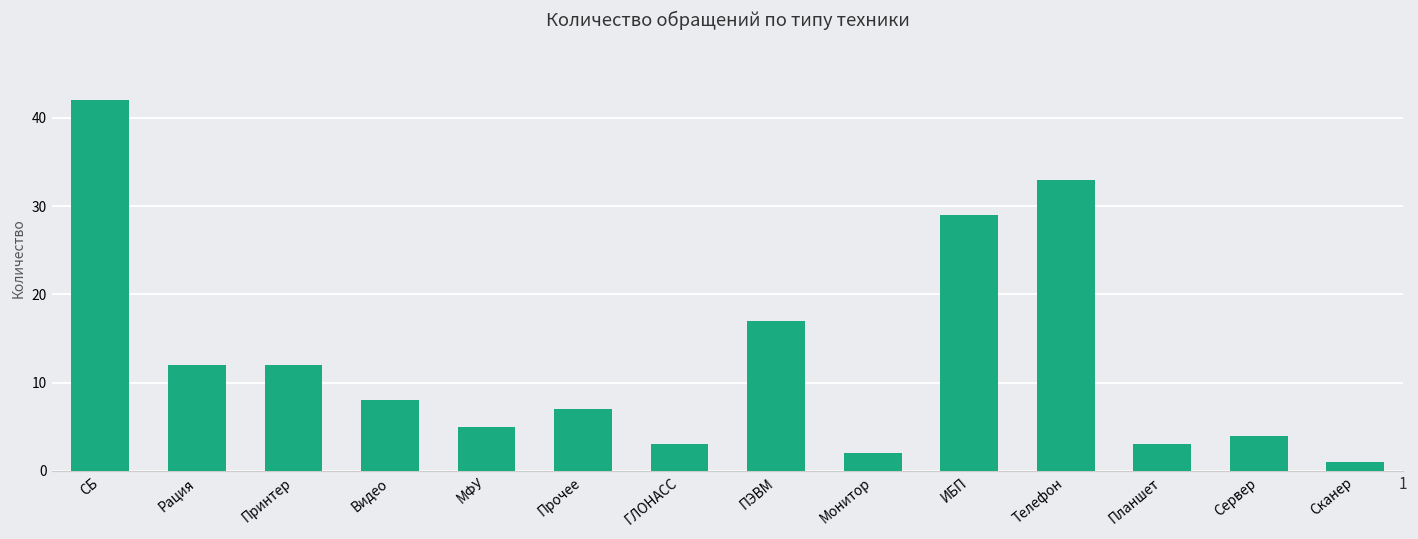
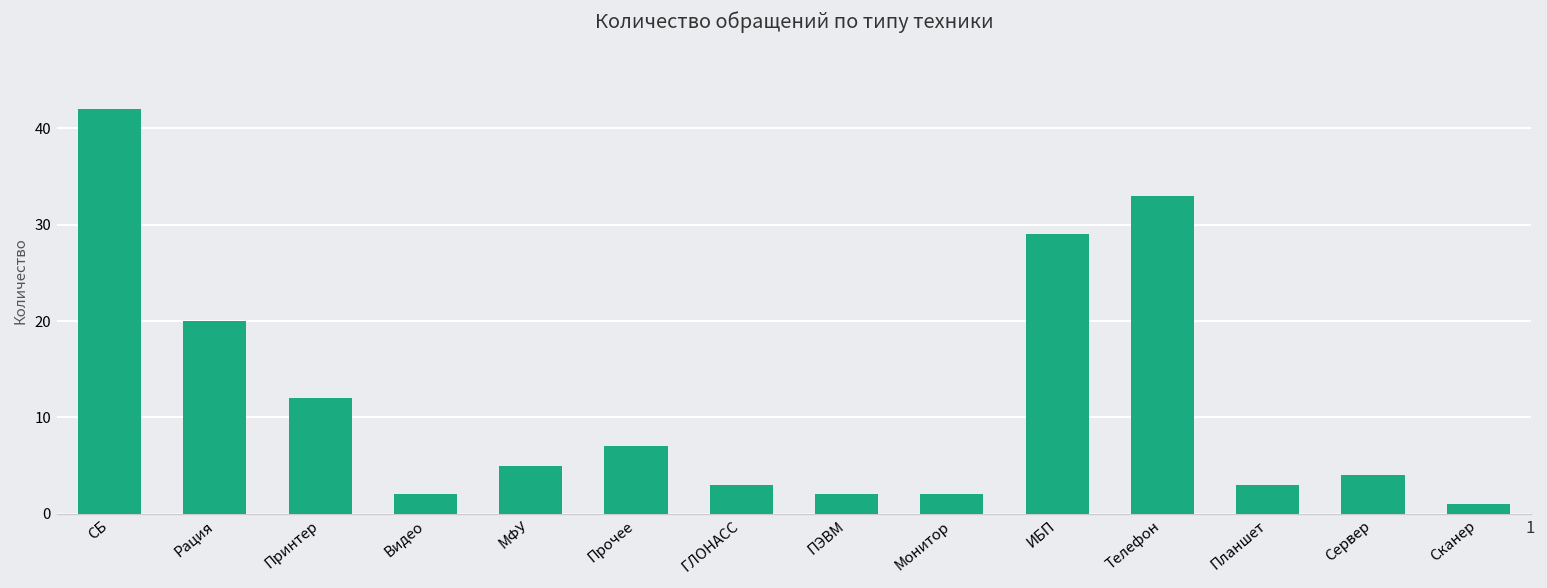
  {
    "СБ": 42,
-   "Рация": 12,
+   "Рация": 20,
    "Принтер": 12,
-   "Видео": 8,
+   "Видео": 2,
    "МФУ": 5,
    "Прочее": 7,
    "ГЛОНАСС": 3,
-   "ПЭВМ": 17,
+   "ПЭВМ": 2,
    "Монитор": 2,
    "ИБП": 29,
    "Телефон": 33,
    "Планшет": 3,
    "Сервер": 4,
    "Сканер": 1
  }
